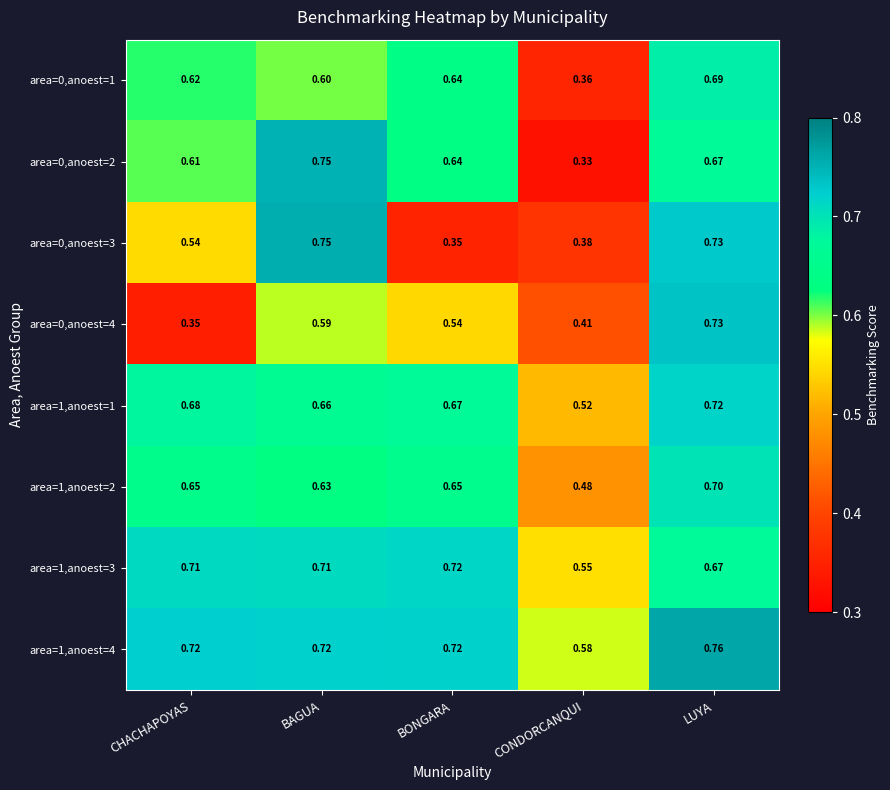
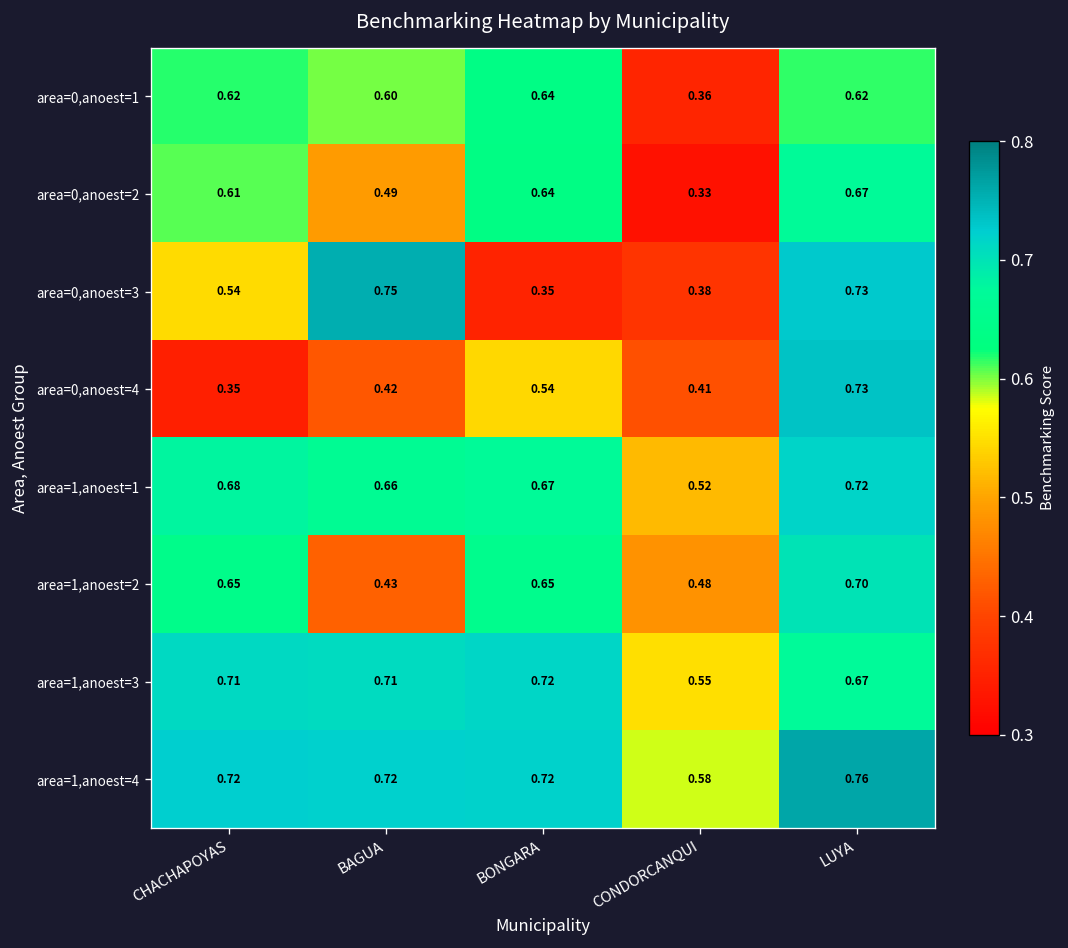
  {
    "area=0,anoest=1": {
      "CHACHAPOYAS": 0.62,
      "BAGUA": 0.60,
      "BONGARA": 0.64,
      "CONDORCANQUI": 0.36,
-     "LUYA": 0.69
+     "LUYA": 0.62
    },
    "area=0,anoest=2": {
      "CHACHAPOYAS": 0.61,
-     "BAGUA": 0.75,
+     "BAGUA": 0.49,
      "BONGARA": 0.64,
      "CONDORCANQUI": 0.33,
      "LUYA": 0.67
    },
    "area=0,anoest=3": {
      "CHACHAPOYAS": 0.54,
      "BAGUA": 0.75,
      "BONGARA": 0.35,
      "CONDORCANQUI": 0.38,
      "LUYA": 0.73
    },
    "area=0,anoest=4": {
      "CHACHAPOYAS": 0.35,
-     "BAGUA": 0.59,
+     "BAGUA": 0.42,
      "BONGARA": 0.54,
      "CONDORCANQUI": 0.41,
      "LUYA": 0.73
    },
    "area=1,anoest=1": {
      "CHACHAPOYAS": 0.68,
      "BAGUA": 0.66,
      "BONGARA": 0.67,
      "CONDORCANQUI": 0.52,
      "LUYA": 0.72
    },
    "area=1,anoest=2": {
      "CHACHAPOYAS": 0.65,
-     "BAGUA": 0.63,
+     "BAGUA": 0.43,
      "BONGARA": 0.65,
      "CONDORCANQUI": 0.48,
      "LUYA": 0.70
    },
    "area=1,anoest=3": {
      "CHACHAPOYAS": 0.71,
      "BAGUA": 0.71,
      "BONGARA": 0.72,
      "CONDORCANQUI": 0.55,
      "LUYA": 0.67
    },
    "area=1,anoest=4": {
      "CHACHAPOYAS": 0.72,
      "BAGUA": 0.72,
      "BONGARA": 0.72,
      "CONDORCANQUI": 0.58,
      "LUYA": 0.76
    }
  }
